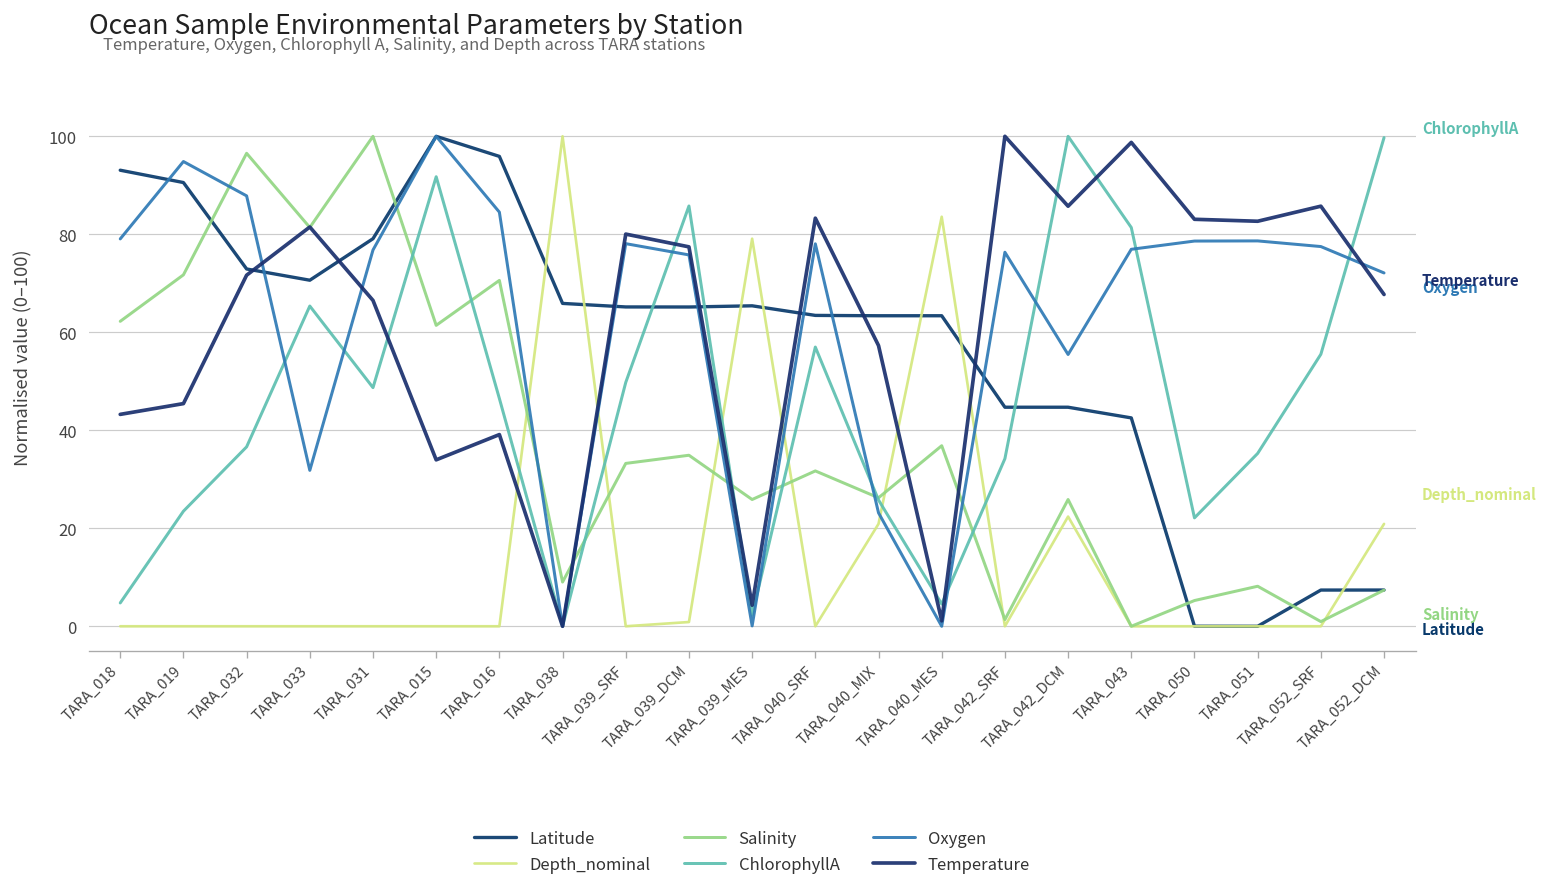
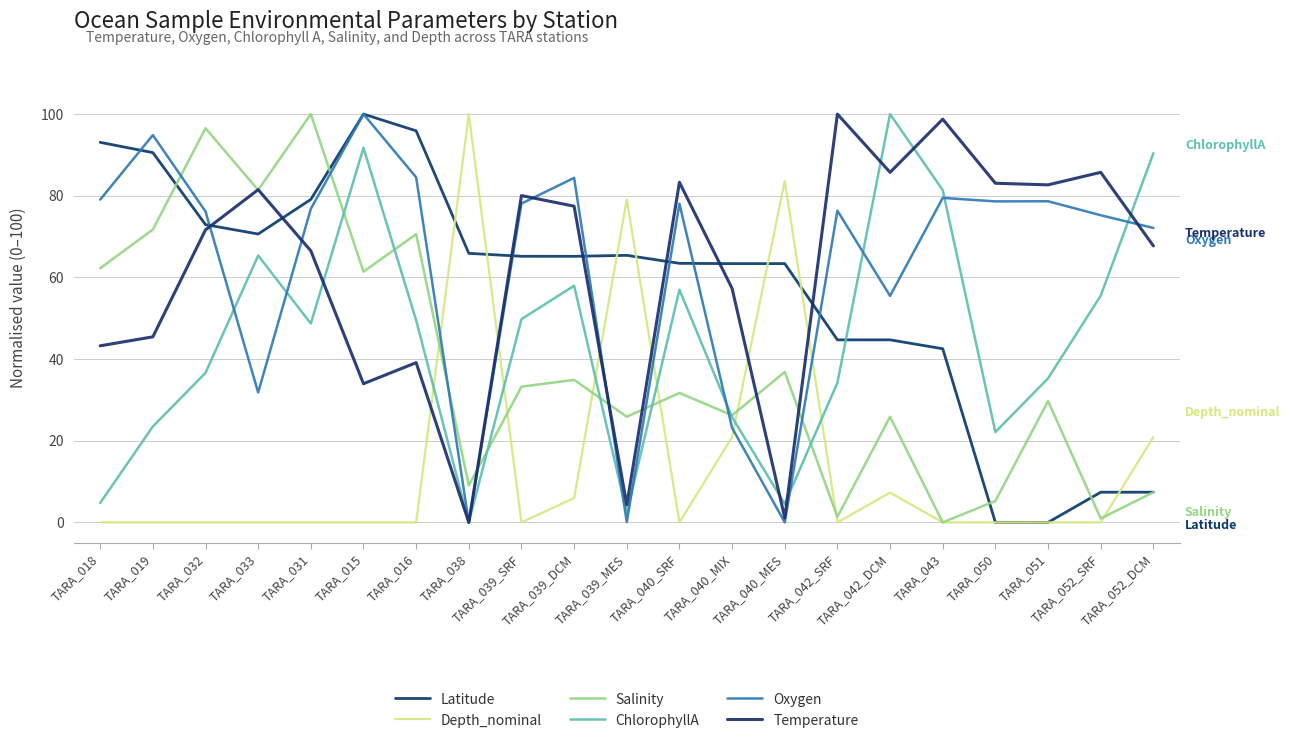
  {
    "Depth_nominal": {
      "TARA_018": 0,
      "TARA_019": 0,
      "TARA_032": 0,
      "TARA_033": 0,
      "TARA_031": 0,
      "TARA_015": 0,
      "TARA_016": 0,
      "TARA_038": 100,
      "TARA_039_SRF": 0,
-     "TARA_039_DCM": 1,
+     "TARA_039_DCM": 6,
      "TARA_039_MES": 79,
      "TARA_040_SRF": 0,
      "TARA_040_MIX": 21,
      "TARA_040_MES": 84,
      "TARA_042_SRF": 0,
-     "TARA_042_DCM": 22,
+     "TARA_042_DCM": 7,
      "TARA_052_SRF": 0,
      "TARA_052_DCM": 21
    },
    "Salinity": {
      "TARA_018": 62,
      "TARA_019": 72,
      "TARA_032": 97,
      "TARA_031": 100,
      "TARA_015": 61,
      "TARA_016": 71,
      "TARA_038": 9,
      "TARA_039_SRF": 33,
      "TARA_039_DCM": 35,
      "TARA_039_MES": 26,
      "TARA_040_SRF": 32,
      "TARA_040_MES": 37,
      "TARA_042_SRF": 1,
      "TARA_042_DCM": 26,
      "TARA_050": 5,
-     "TARA_051": 8,
+     "TARA_051": 30,
      "TARA_052_SRF": 1
    },
    "ChlorophyllA": {
      "TARA_018": 5,
      "TARA_019": 23,
      "TARA_032": 37,
      "TARA_033": 65,
      "TARA_031": 49,
      "TARA_015": 92,
-     "TARA_016": 46,
+     "TARA_016": 50,
      "TARA_039_SRF": 50,
-     "TARA_039_DCM": 86,
+     "TARA_039_DCM": 58,
      "TARA_039_MES": 2,
      "TARA_040_SRF": 57,
      "TARA_040_MES": 5,
      "TARA_042_SRF": 34,
      "TARA_042_DCM": 100,
      "TARA_043": 81,
      "TARA_050": 22,
      "TARA_051": 35,
      "TARA_052_SRF": 56,
-     "TARA_052_DCM": 100
+     "TARA_052_DCM": 90
    },
    "Oxygen": {
      "TARA_018": 79,
      "TARA_019": 95,
-     "TARA_032": 88,
+     "TARA_032": 76,
      "TARA_033": 32,
      "TARA_031": 77,
      "TARA_016": 85,
      "TARA_039_SRF": 78,
-     "TARA_039_DCM": 76,
+     "TARA_039_DCM": 84,
      "TARA_039_MES": 0,
      "TARA_040_SRF": 78,
      "TARA_040_MIX": 23,
      "TARA_040_MES": 0,
      "TARA_042_SRF": 76,
      "TARA_042_DCM": 55,
-     "TARA_043": 77,
+     "TARA_043": 79,
      "TARA_050": 79,
      "TARA_051": 79,
-     "TARA_052_SRF": 78,
+     "TARA_052_SRF": 75,
      "TARA_052_DCM": 72
    }
  }
